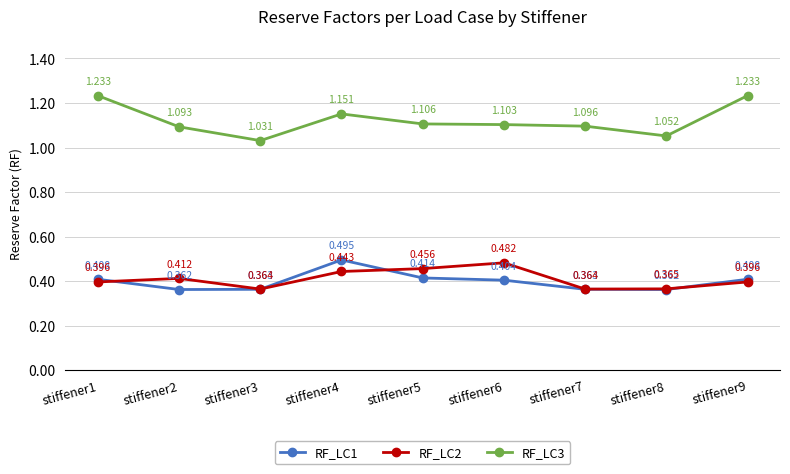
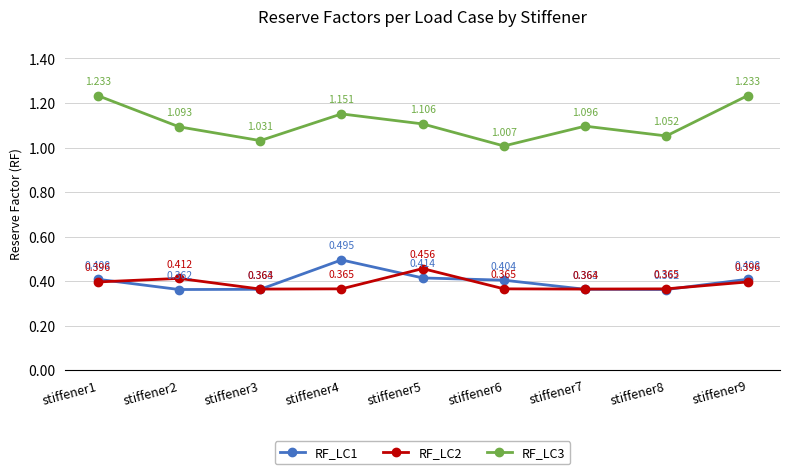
  {
    "RF_LC1": {
      "stiffener4": 0.495,
      "stiffener6": 0.404
    },
    "RF_LC2": {
      "stiffener2": 0.412,
-     "stiffener4": 0.443,
+     "stiffener4": 0.365,
      "stiffener5": 0.456,
-     "stiffener6": 0.482
+     "stiffener6": 0.365
    },
    "RF_LC3": {
      "stiffener1": 1.233,
      "stiffener2": 1.093,
      "stiffener3": 1.031,
      "stiffener4": 1.151,
      "stiffener5": 1.106,
-     "stiffener6": 1.103,
+     "stiffener6": 1.007,
      "stiffener7": 1.096,
      "stiffener8": 1.052,
      "stiffener9": 1.233
    }
  }
